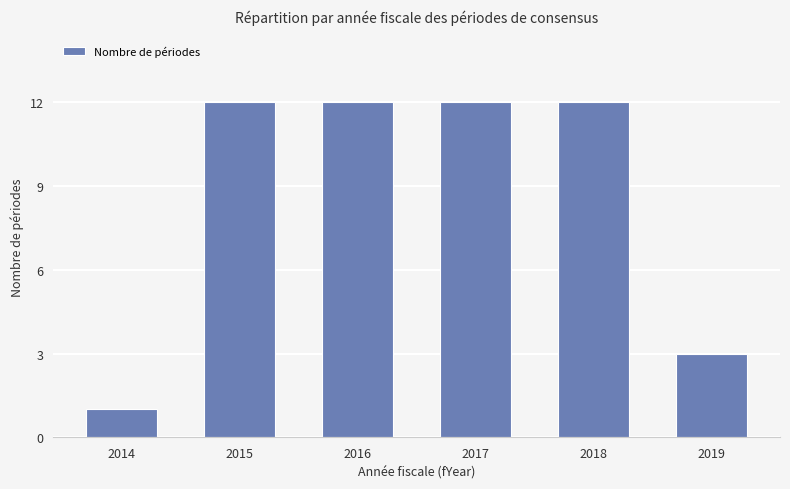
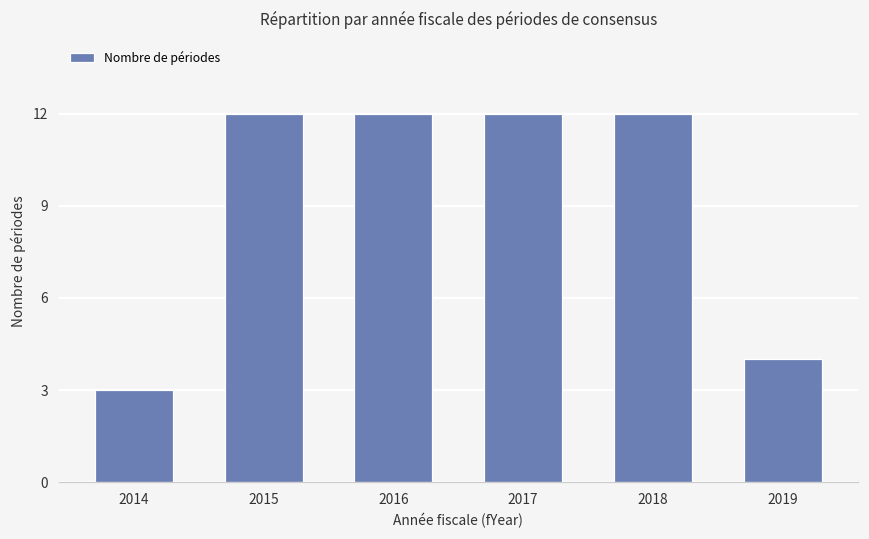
  {
-   "2014": 1,
+   "2014": 3,
    "2015": 12,
    "2016": 12,
    "2017": 12,
    "2018": 12,
-   "2019": 3
+   "2019": 4
  }
